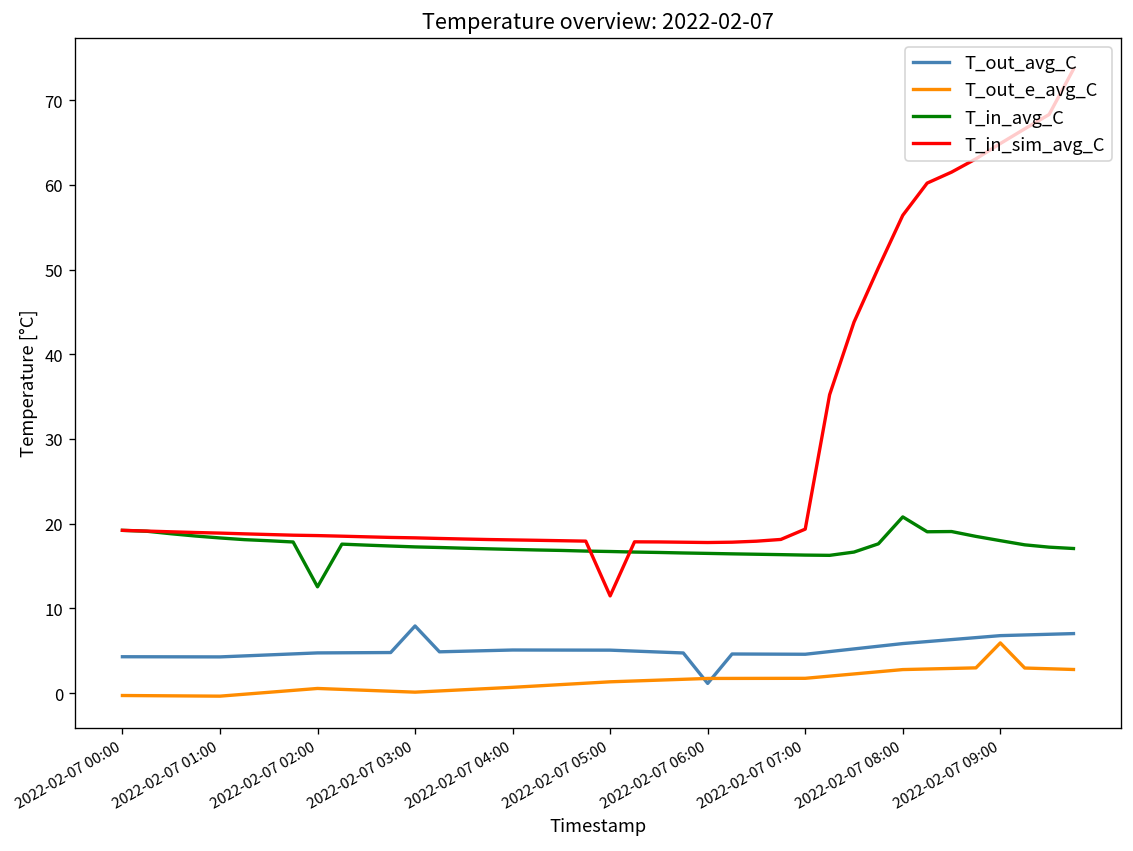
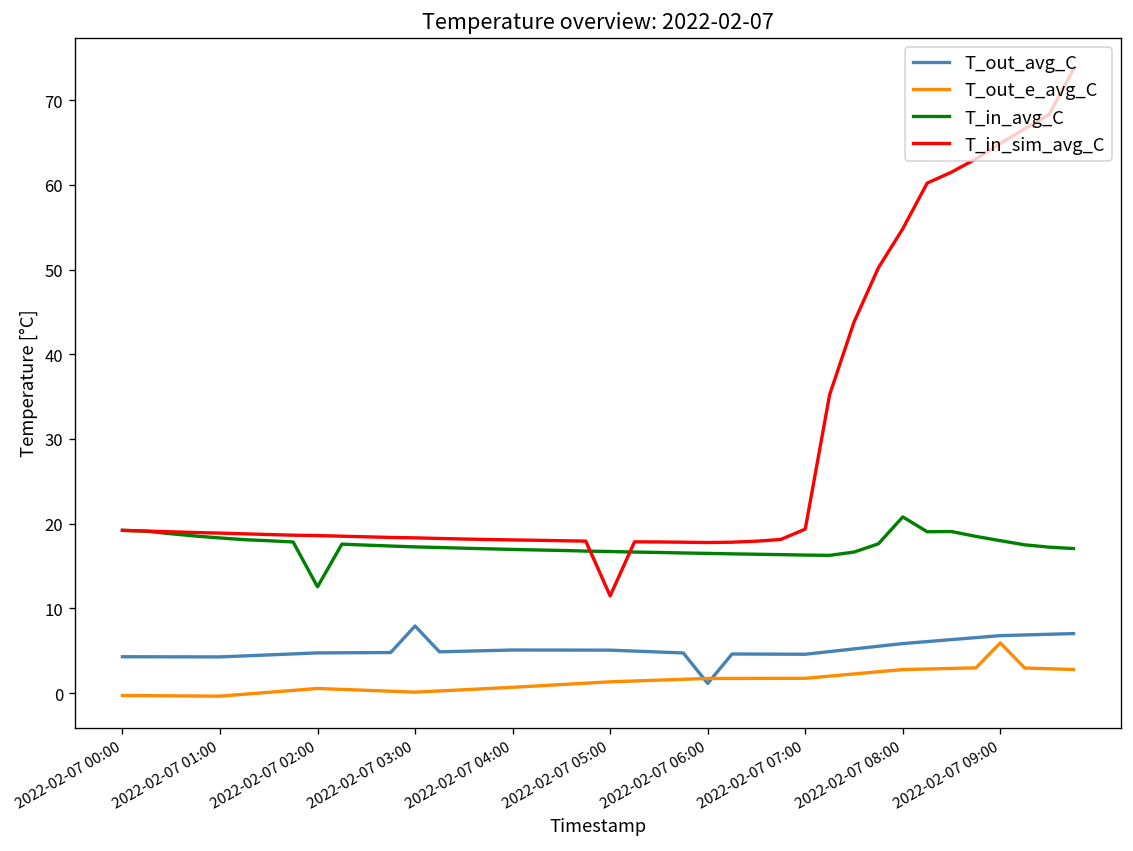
  {
    "T_out_avg_C": {
      "2022-02-07 00:00": 4,
      "2022-02-07 01:00": 4,
      "2022-02-07 02:00": 5,
      "2022-02-07 03:00": 8,
      "2022-02-07 04:00": 5,
      "2022-02-07 05:00": 5,
      "2022-02-07 06:00": 1,
      "2022-02-07 07:00": 5,
      "2022-02-07 08:00": 6,
      "2022-02-07 09:00": 7
    },
    "T_out_e_avg_C": {
      "2022-02-07 00:00": 0,
      "2022-02-07 01:00": 0,
      "2022-02-07 02:00": 1,
      "2022-02-07 03:00": 0,
      "2022-02-07 04:00": 1,
      "2022-02-07 05:00": 1,
      "2022-02-07 06:00": 2,
      "2022-02-07 07:00": 2,
      "2022-02-07 08:00": 3,
      "2022-02-07 09:00": 6
    },
    "T_in_avg_C": {
      "2022-02-07 01:00": 18,
      "2022-02-07 02:00": 13,
      "2022-02-07 03:00": 17,
      "2022-02-07 04:00": 17,
      "2022-02-07 05:00": 17,
      "2022-02-07 06:00": 16,
      "2022-02-07 07:00": 16,
      "2022-02-07 08:00": 21,
      "2022-02-07 09:00": 18
    },
    "T_in_sim_avg_C": {
      "2022-02-07 01:00": 19,
      "2022-02-07 02:00": 19,
      "2022-02-07 03:00": 18,
      "2022-02-07 04:00": 18,
      "2022-02-07 05:00": 11,
      "2022-02-07 06:00": 18,
      "2022-02-07 07:00": 19,
-     "2022-02-07 08:00": 56
+     "2022-02-07 08:00": 55
    }
  }
